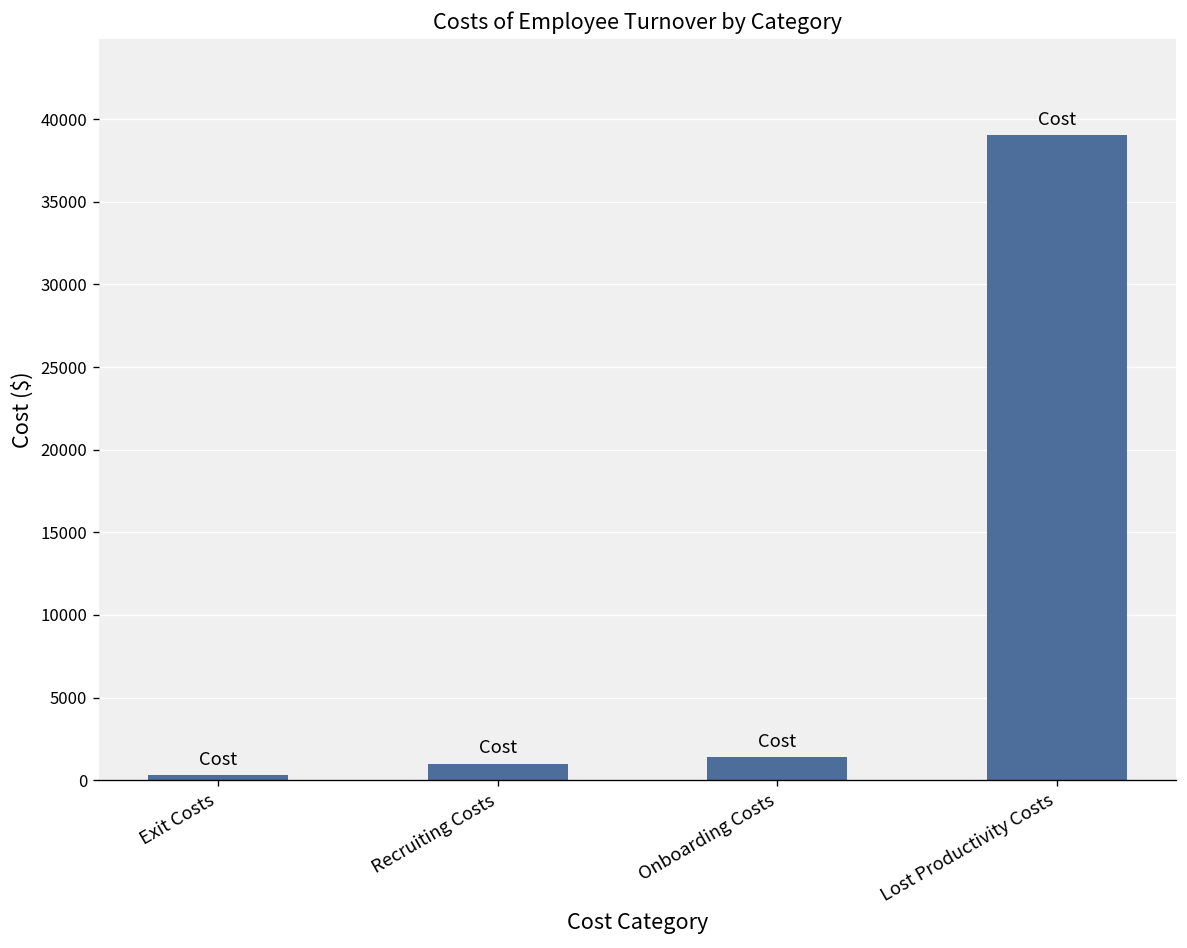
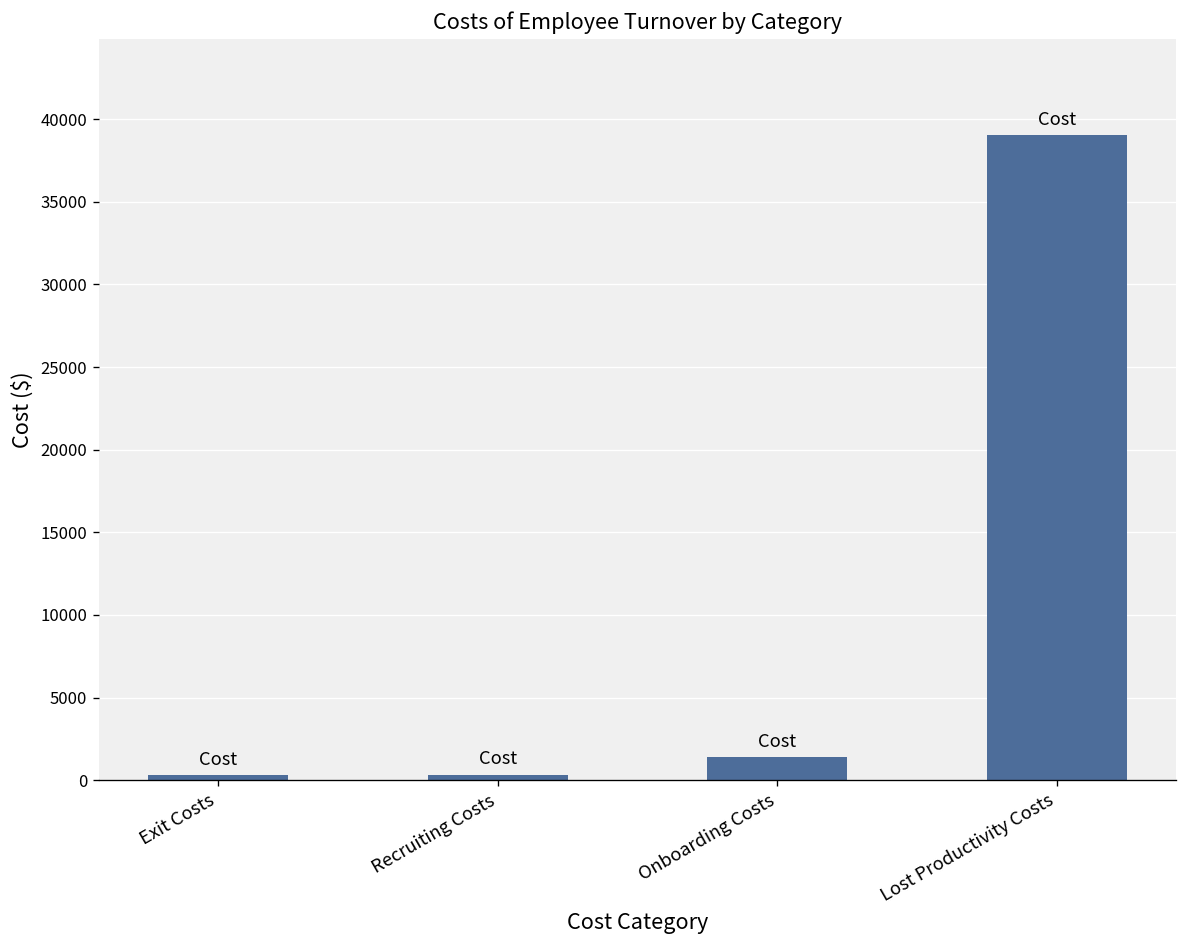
  {
    "Exit Costs": 300,
-   "Recruiting Costs": 1000,
+   "Recruiting Costs": 300,
    "Onboarding Costs": 1400,
    "Lost Productivity Costs": 39000
  }
